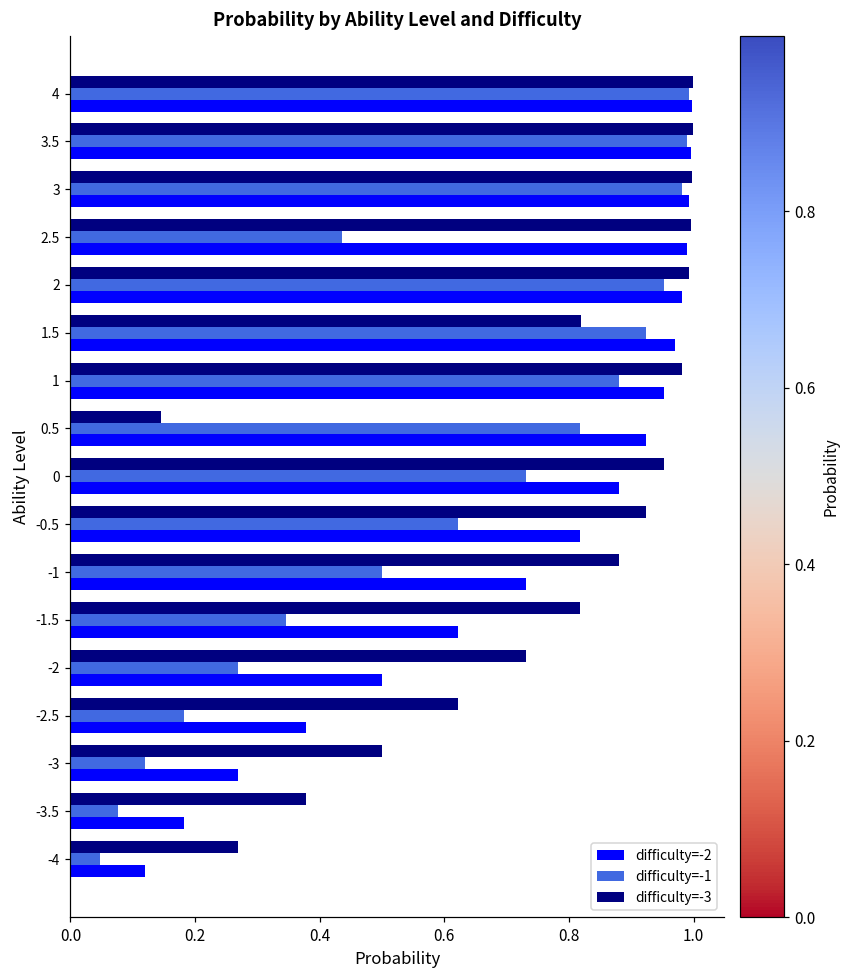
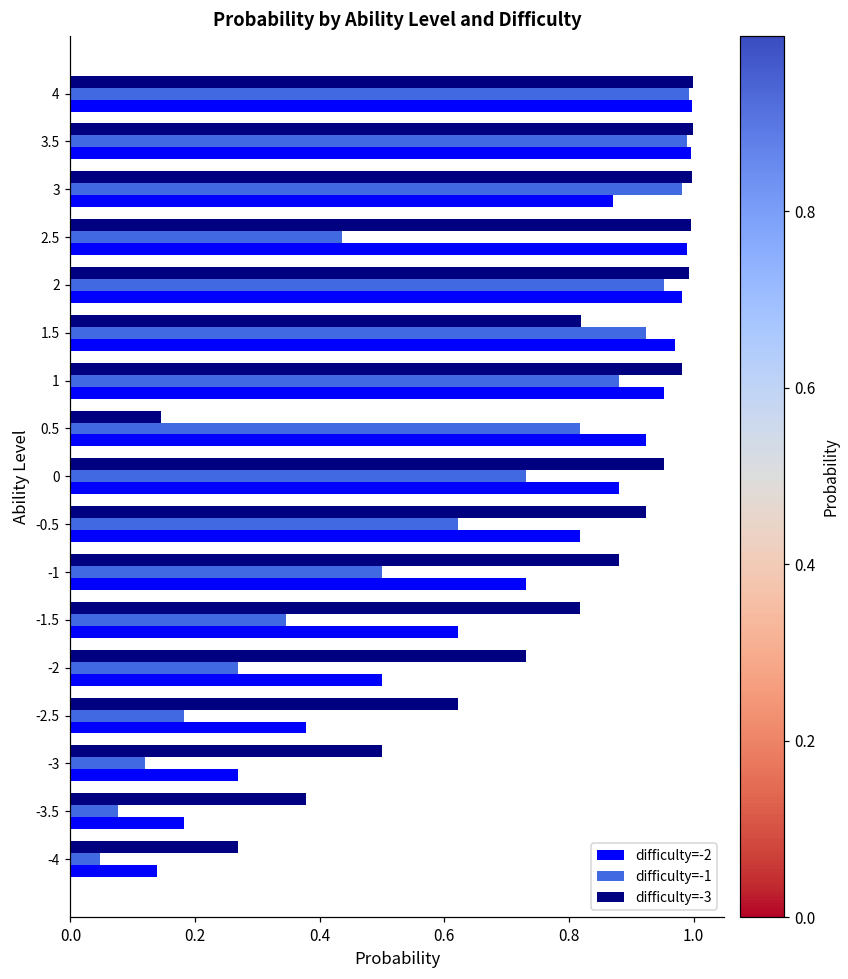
  {
    "difficulty=-2": {
      "4": 1.00,
      "3.5": 1.00,
-     "3": 0.99,
+     "3": 0.87,
      "2.5": 0.99,
      "2": 0.98,
      "1.5": 0.97,
      "1": 0.95,
      "0.5": 0.92,
      "0": 0.88,
      "-0.5": 0.82,
      "-1": 0.73,
      "-1.5": 0.62,
      "-2": 0.50,
      "-2.5": 0.38,
      "-3": 0.27,
      "-3.5": 0.18,
-     "-4": 0.12
+     "-4": 0.14
    },
    "difficulty=-1": {
      "4": 0.99,
      "3.5": 0.99,
      "3": 0.98,
      "2.5": 0.44,
      "2": 0.95,
      "1.5": 0.92,
      "1": 0.88,
      "0.5": 0.82,
      "0": 0.73,
      "-0.5": 0.62,
      "-1": 0.50,
      "-1.5": 0.35,
      "-2": 0.27,
      "-2.5": 0.18,
      "-3": 0.12,
      "-3.5": 0.08,
      "-4": 0.05
    },
    "difficulty=-3": {
      "4": 1.00,
      "3.5": 1.00,
      "3": 1.00,
      "2.5": 1.00,
      "2": 0.99,
      "1.5": 0.82,
      "1": 0.98,
      "0.5": 0.14,
      "0": 0.95,
      "-0.5": 0.92,
      "-1": 0.88,
      "-1.5": 0.82,
      "-2": 0.73,
      "-2.5": 0.62,
      "-3": 0.50,
      "-3.5": 0.38,
      "-4": 0.27
    }
  }
